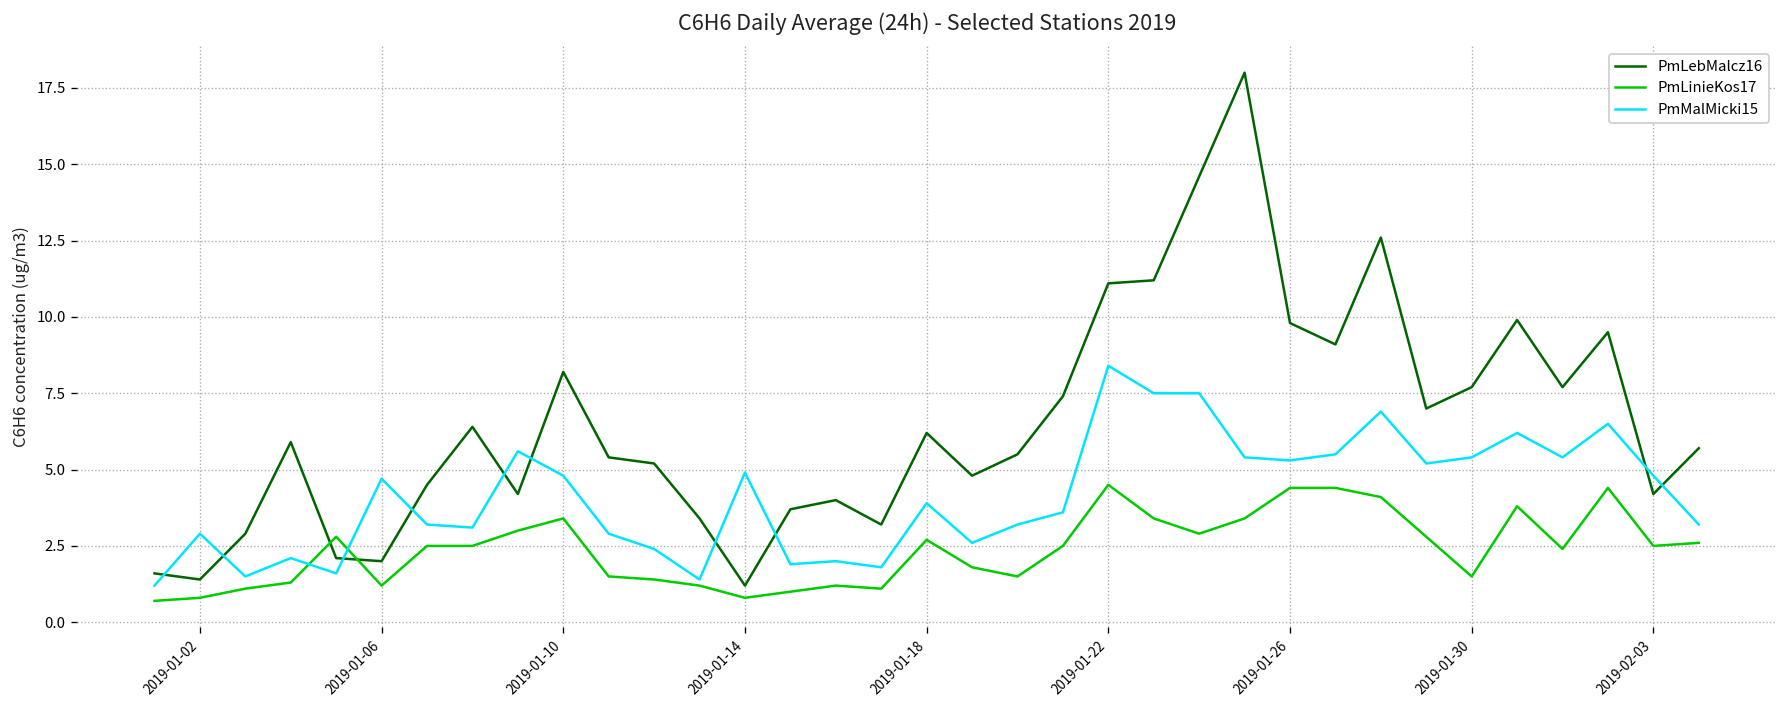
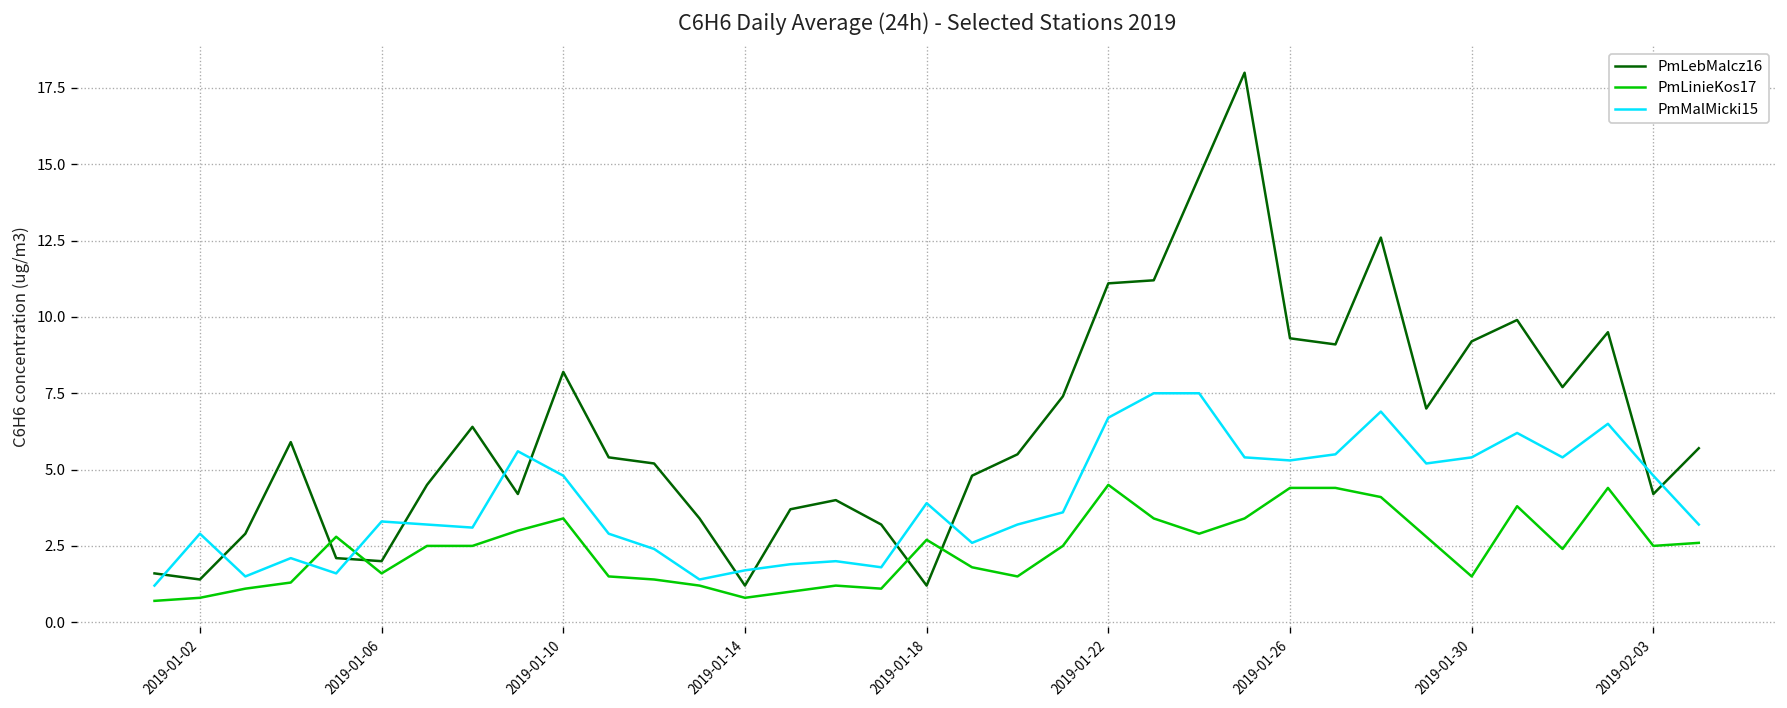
  {
    "PmLebMalcz16": {
      "2019-01-02": 1.4,
      "2019-01-06": 2.0,
      "2019-01-10": 8.2,
      "2019-01-14": 1.2,
-     "2019-01-18": 6.2,
+     "2019-01-18": 1.2,
      "2019-01-22": 11.1,
-     "2019-01-26": 9.8,
-     "2019-01-30": 7.7,
+     "2019-01-26": 9.3,
+     "2019-01-30": 9.2,
      "2019-02-03": 4.2
    },
    "PmLinieKos17": {
      "2019-01-02": 0.8,
-     "2019-01-06": 1.2,
+     "2019-01-06": 1.6,
      "2019-01-10": 3.4,
      "2019-01-14": 0.8,
      "2019-01-18": 2.7,
      "2019-01-22": 4.5,
      "2019-01-26": 4.4,
      "2019-01-30": 1.5,
      "2019-02-03": 2.5
    },
    "PmMalMicki15": {
      "2019-01-02": 2.9,
-     "2019-01-06": 4.7,
+     "2019-01-06": 3.3,
      "2019-01-10": 4.8,
-     "2019-01-14": 4.9,
+     "2019-01-14": 1.7,
      "2019-01-18": 3.9,
-     "2019-01-22": 8.4,
+     "2019-01-22": 6.7,
      "2019-01-26": 5.3,
      "2019-01-30": 5.4,
      "2019-02-03": 4.8
    }
  }
